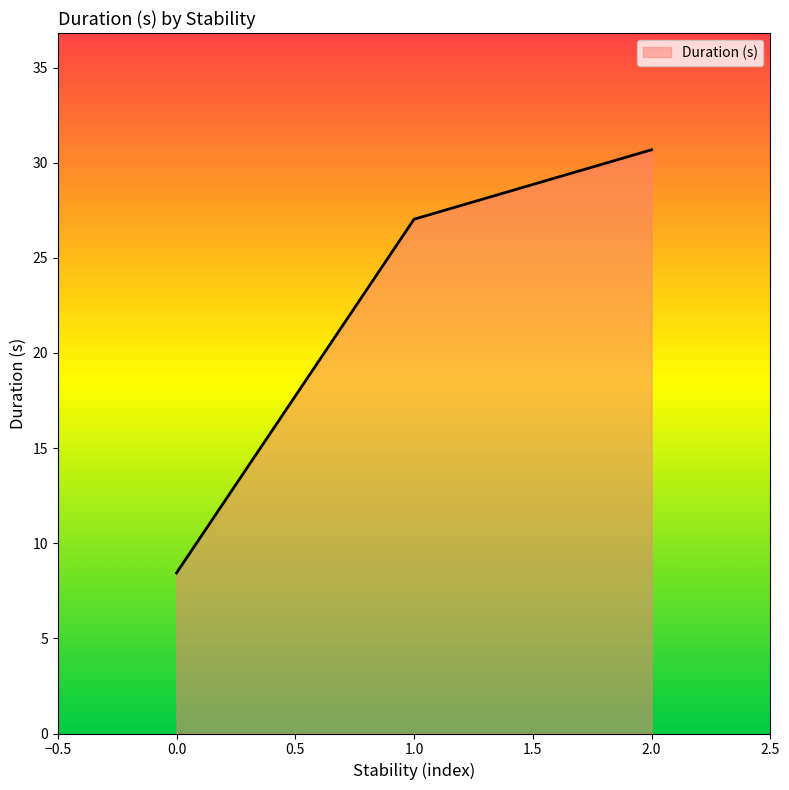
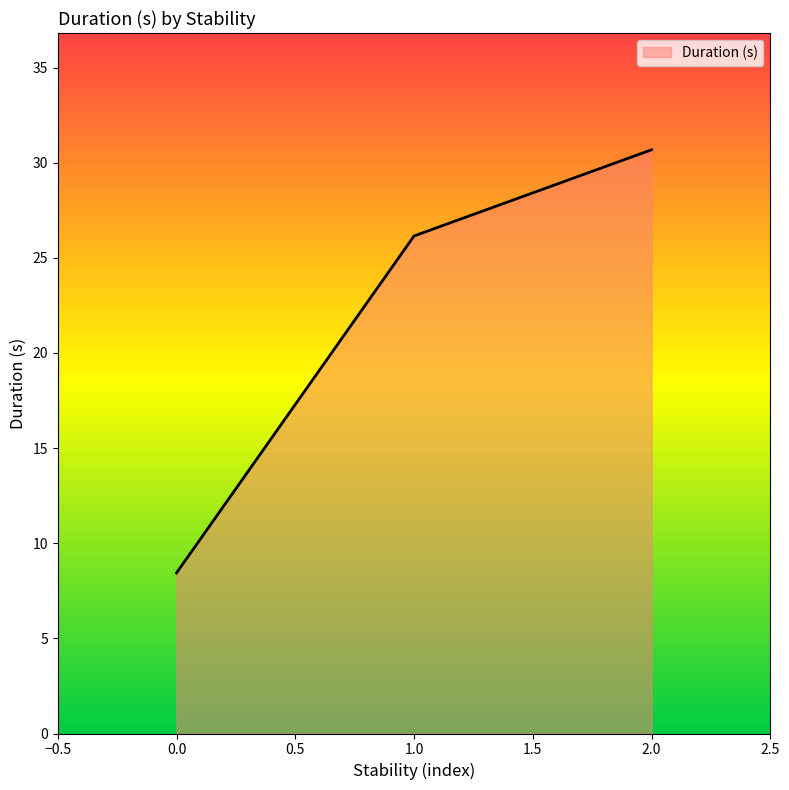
  {
    "0.0": 8.4,
-   "1.0": 27.0,
+   "1.0": 26.2,
    "2.0": 30.7
  }
